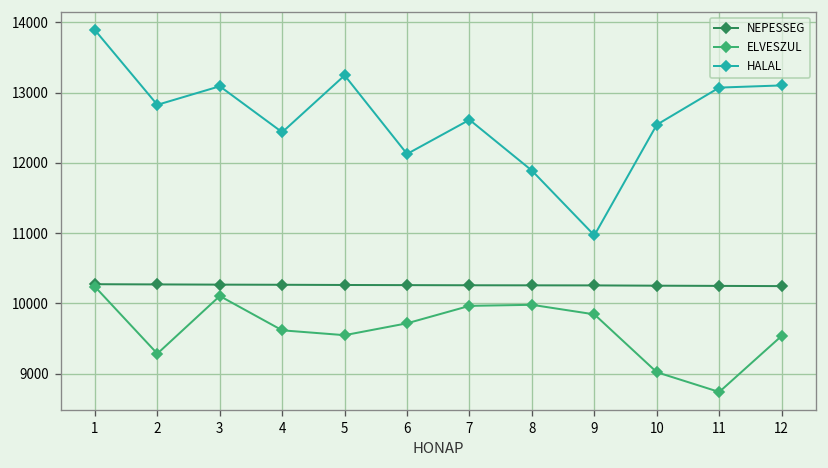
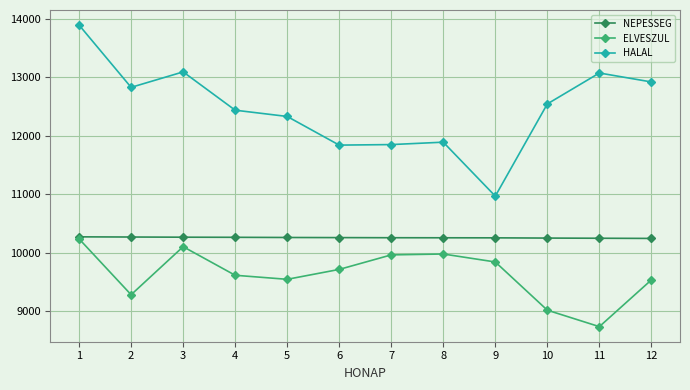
  {
    "HALAL": {
      "1": 13900,
      "2": 12800,
      "3": 13100,
      "4": 12400,
-     "5": 13200,
-     "6": 12100,
-     "7": 12600,
+     "5": 12300,
+     "6": 11800,
+     "7": 11800,
      "8": 11900,
      "9": 11000,
      "10": 12500,
      "11": 13100,
-     "12": 13100
+     "12": 12900
    }
  }
